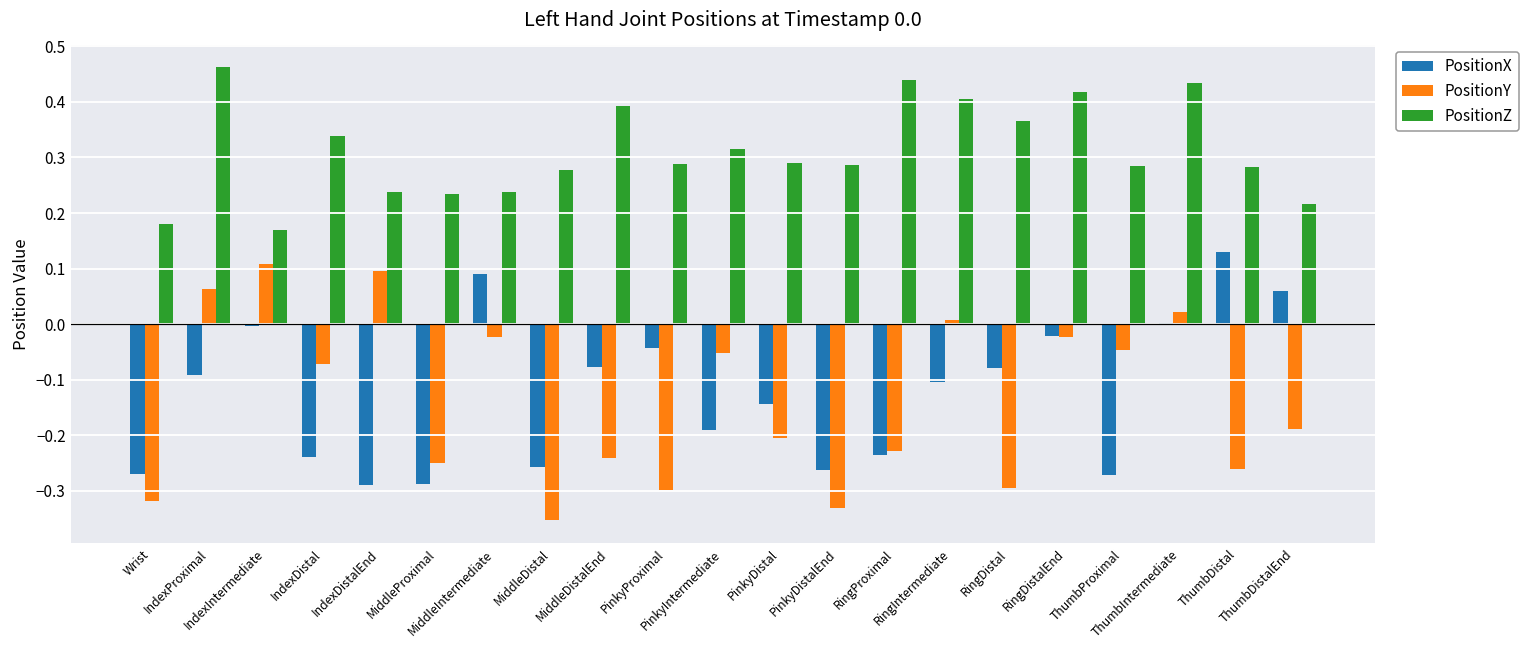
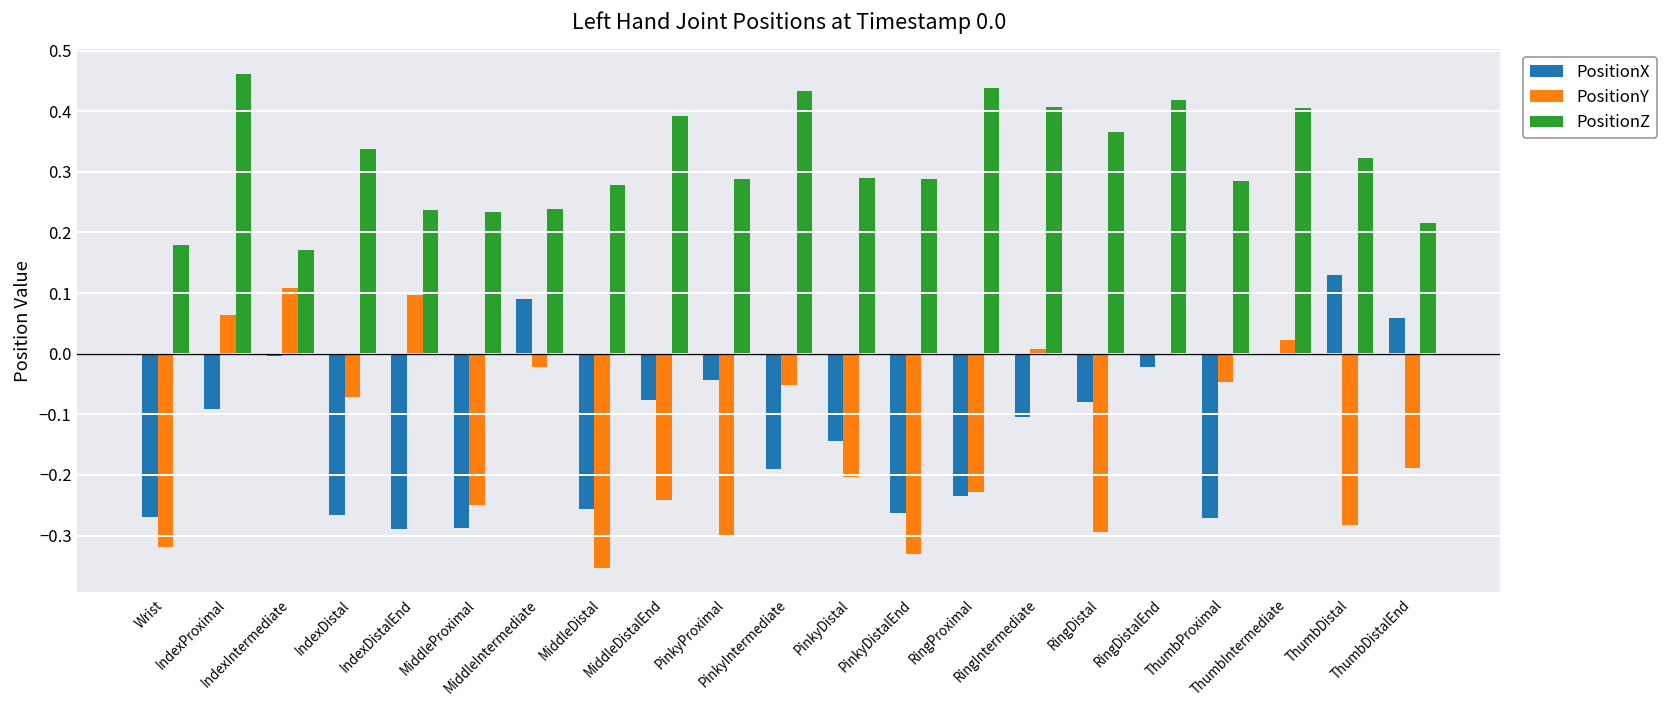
  {
    "PositionX": {
      "Wrist": -0.27,
      "IndexProximal": -0.09,
-     "IndexDistal": -0.24,
+     "IndexDistal": -0.27,
      "IndexDistalEnd": -0.29,
      "MiddleProximal": -0.29,
      "MiddleIntermediate": 0.09,
      "MiddleDistal": -0.26,
      "MiddleDistalEnd": -0.08,
      "PinkyProximal": -0.04,
      "PinkyIntermediate": -0.19,
      "PinkyDistal": -0.14,
      "PinkyDistalEnd": -0.26,
      "RingProximal": -0.23,
      "RingIntermediate": -0.10,
      "RingDistal": -0.08,
      "RingDistalEnd": -0.02,
      "ThumbProximal": -0.27,
      "ThumbDistal": 0.13,
      "ThumbDistalEnd": 0.06
    },
    "PositionY": {
      "Wrist": -0.32,
      "IndexProximal": 0.06,
      "IndexIntermediate": 0.11,
      "IndexDistal": -0.07,
      "IndexDistalEnd": 0.10,
      "MiddleProximal": -0.25,
      "MiddleIntermediate": -0.02,
      "MiddleDistal": -0.35,
      "MiddleDistalEnd": -0.24,
      "PinkyProximal": -0.30,
      "PinkyIntermediate": -0.05,
      "PinkyDistal": -0.20,
      "PinkyDistalEnd": -0.33,
      "RingProximal": -0.23,
      "RingIntermediate": 0.01,
      "RingDistal": -0.29,
-     "RingDistalEnd": -0.02,
+     "RingDistalEnd": 0.00,
      "ThumbProximal": -0.05,
      "ThumbIntermediate": 0.02,
-     "ThumbDistal": -0.26,
+     "ThumbDistal": -0.28,
      "ThumbDistalEnd": -0.19
    },
    "PositionZ": {
      "Wrist": 0.18,
      "IndexProximal": 0.46,
      "IndexIntermediate": 0.17,
      "IndexDistal": 0.34,
      "IndexDistalEnd": 0.24,
      "MiddleProximal": 0.23,
      "MiddleIntermediate": 0.24,
      "MiddleDistal": 0.28,
      "MiddleDistalEnd": 0.39,
      "PinkyProximal": 0.29,
-     "PinkyIntermediate": 0.32,
+     "PinkyIntermediate": 0.43,
      "PinkyDistal": 0.29,
      "PinkyDistalEnd": 0.29,
      "RingProximal": 0.44,
      "RingIntermediate": 0.41,
      "RingDistal": 0.37,
      "RingDistalEnd": 0.42,
      "ThumbProximal": 0.28,
-     "ThumbIntermediate": 0.43,
-     "ThumbDistal": 0.28,
+     "ThumbIntermediate": 0.40,
+     "ThumbDistal": 0.32,
      "ThumbDistalEnd": 0.22
    }
  }
